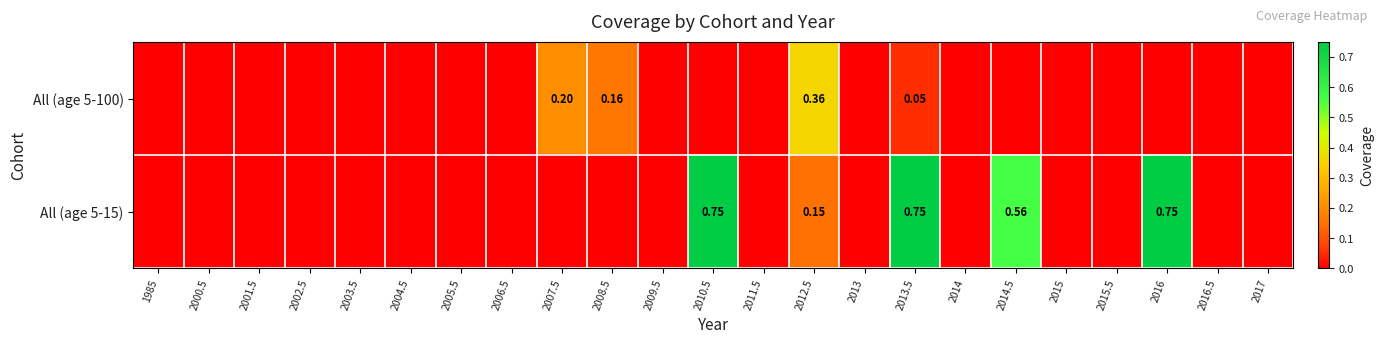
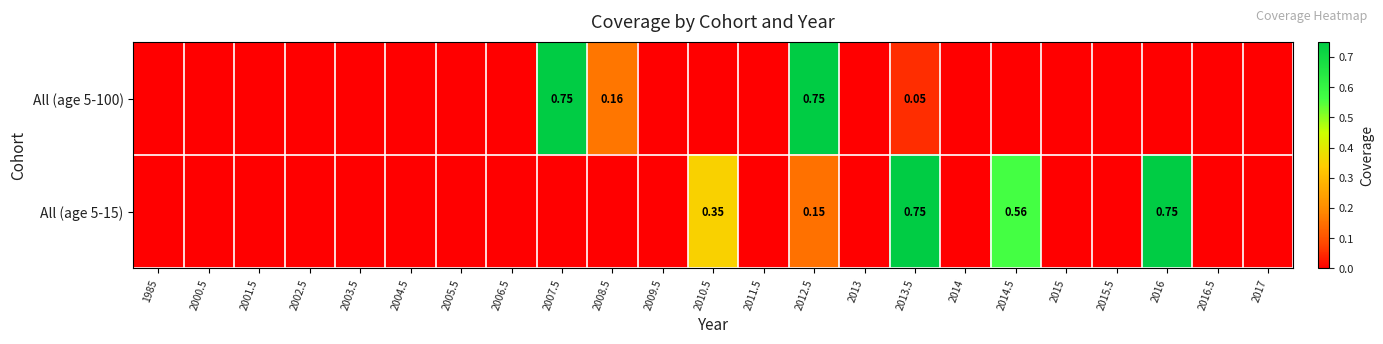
  {
    "All (age 5-100)": {
-     "2007.5": 0.20,
+     "2007.5": 0.75,
      "2008.5": 0.16,
-     "2012.5": 0.36,
+     "2012.5": 0.75,
      "2013.5": 0.05
    },
    "All (age 5-15)": {
-     "2010.5": 0.75,
+     "2010.5": 0.35,
      "2012.5": 0.15,
      "2013.5": 0.75,
      "2014.5": 0.56,
      "2016": 0.75
    }
  }
